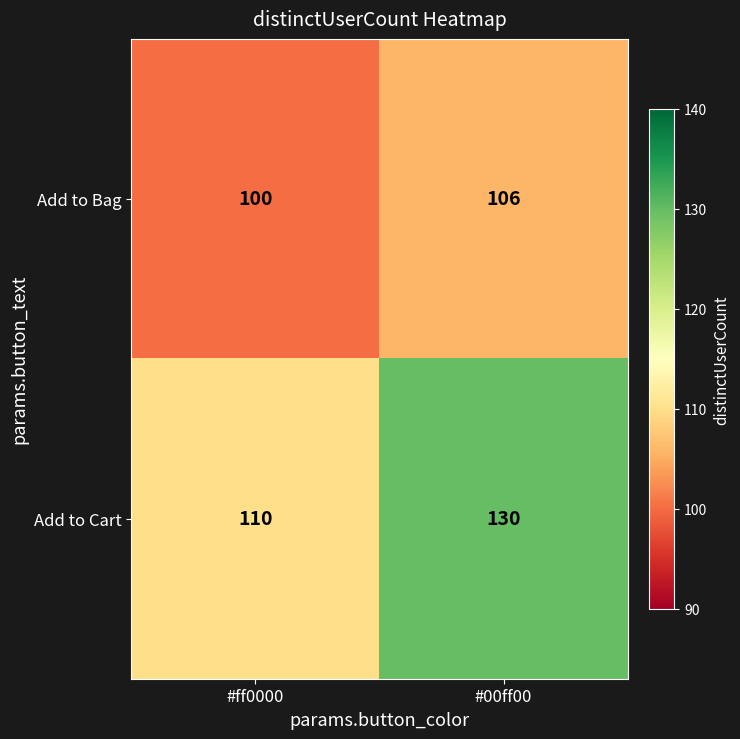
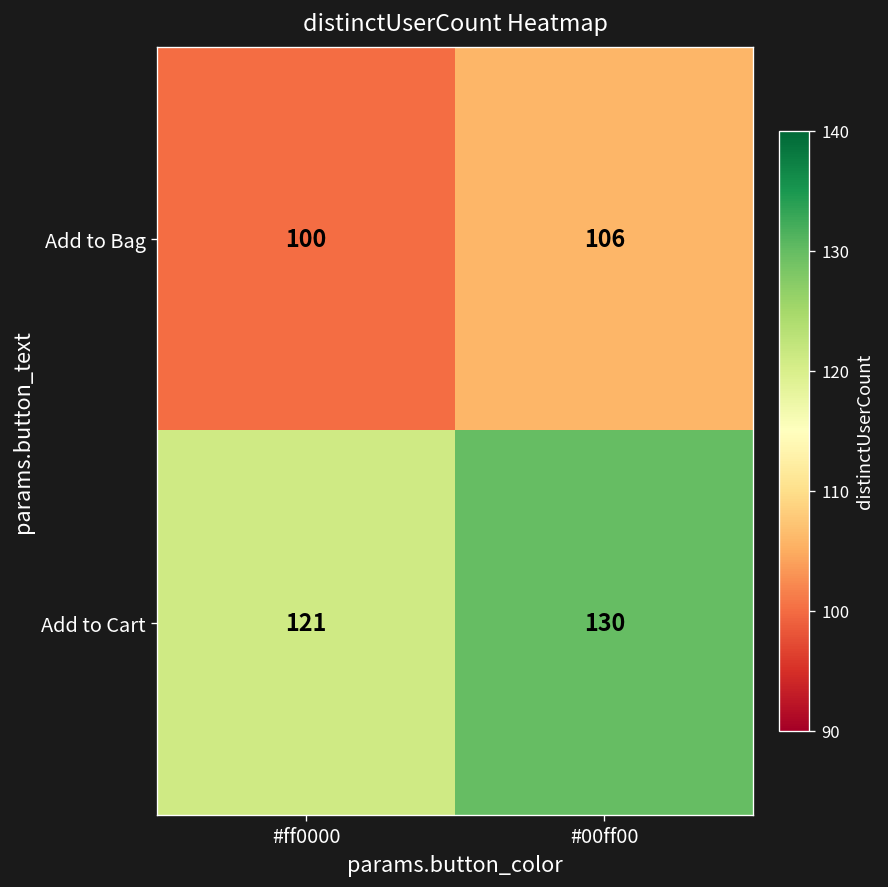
  {
    "Add to Bag": {
      "#ff0000": 100,
      "#00ff00": 106
    },
    "Add to Cart": {
-     "#ff0000": 110,
+     "#ff0000": 121,
      "#00ff00": 130
    }
  }
